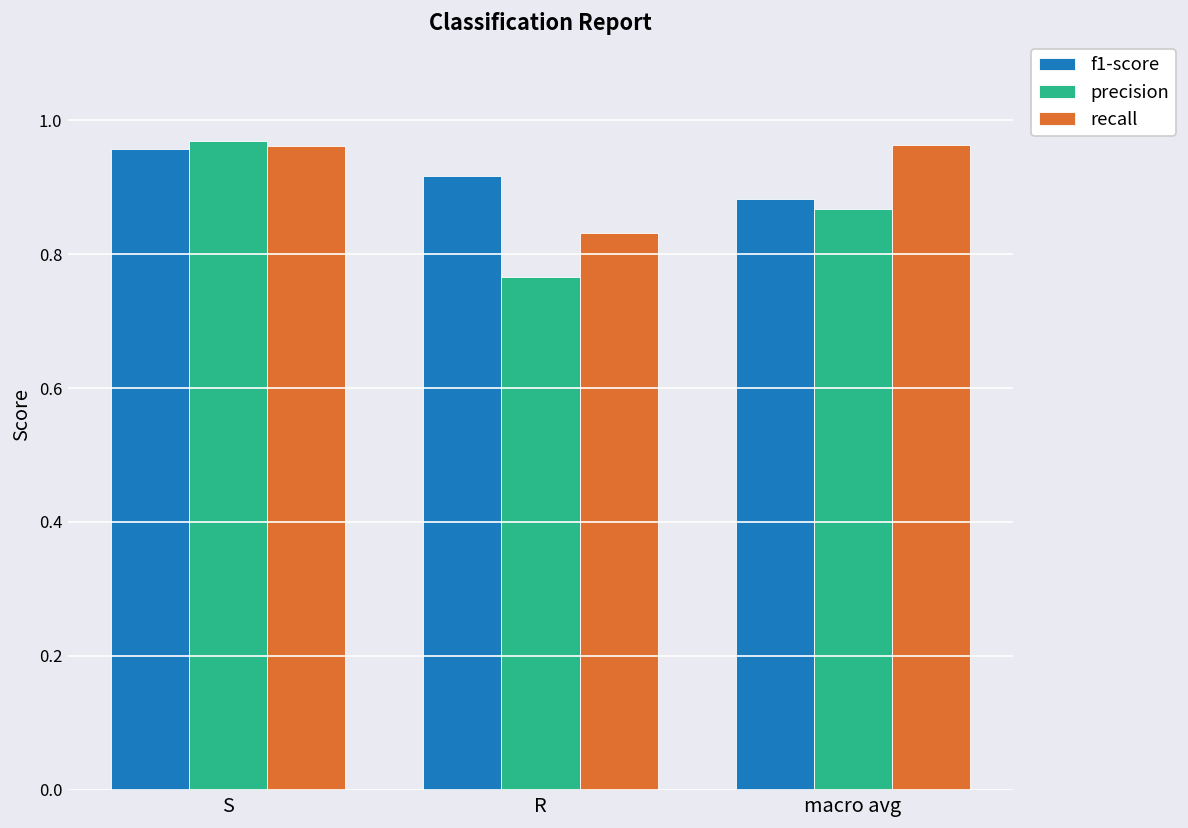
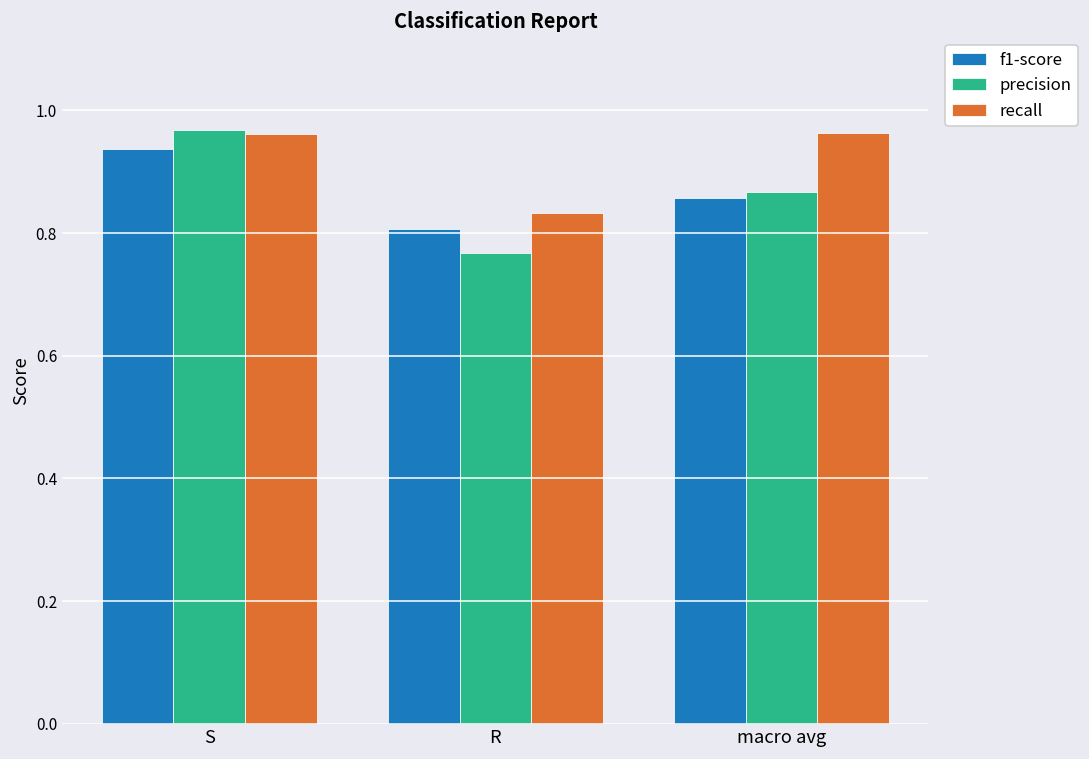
  {
    "f1-score": {
-     "S": 0.96,
-     "R": 0.92,
-     "macro avg": 0.88
+     "S": 0.94,
+     "R": 0.81,
+     "macro avg": 0.86
    },
    "precision": {
      "S": 0.97,
      "R": 0.77,
      "macro avg": 0.87
    },
    "recall": {
      "S": 0.96,
      "R": 0.83,
      "macro avg": 0.96
    }
  }
